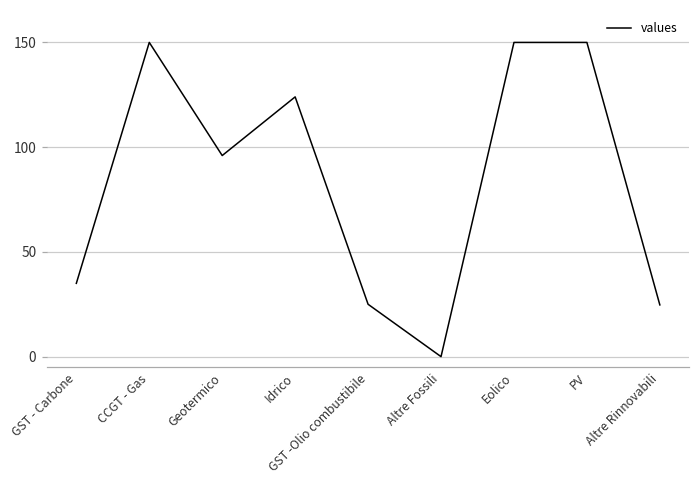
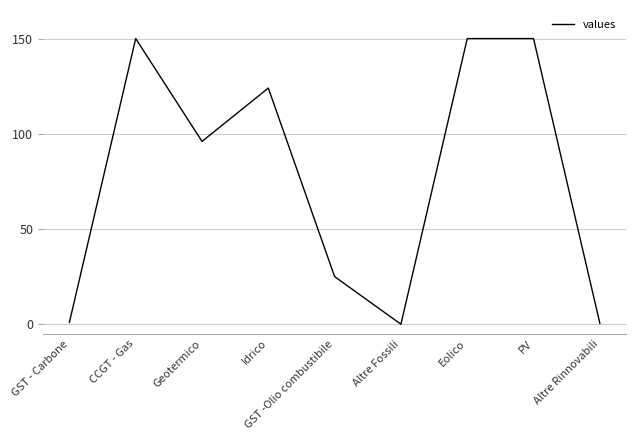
  {
-   "GST - Carbone": 35,
+   "GST - Carbone": 1,
    "CCGT - Gas": 150,
    "Geotermico": 96,
    "Idrico": 124,
    "GST -Olio combustibile": 25,
    "Altre Fossili": 0,
    "Eolico": 150,
    "PV": 150,
-   "Altre Rinnovabili": 25
+   "Altre Rinnovabili": 1
  }
